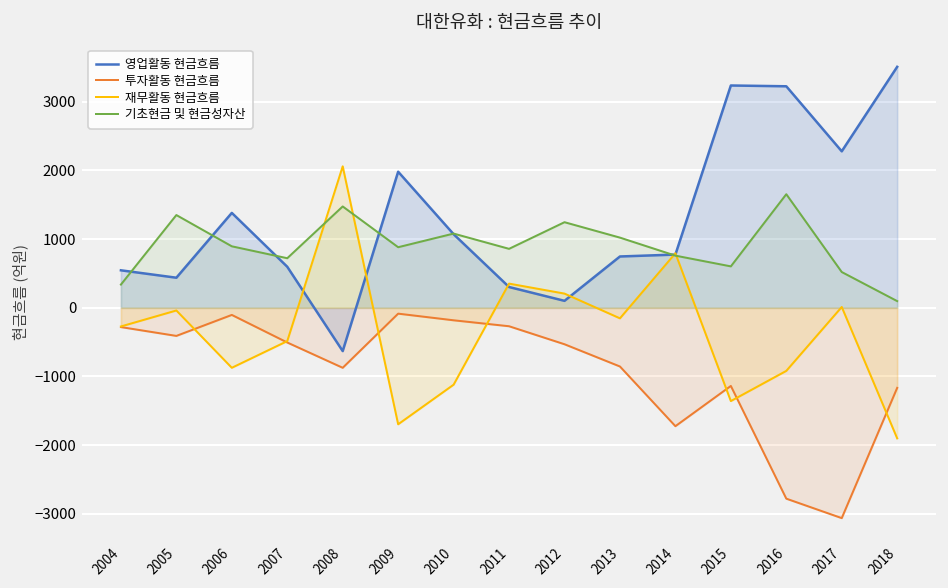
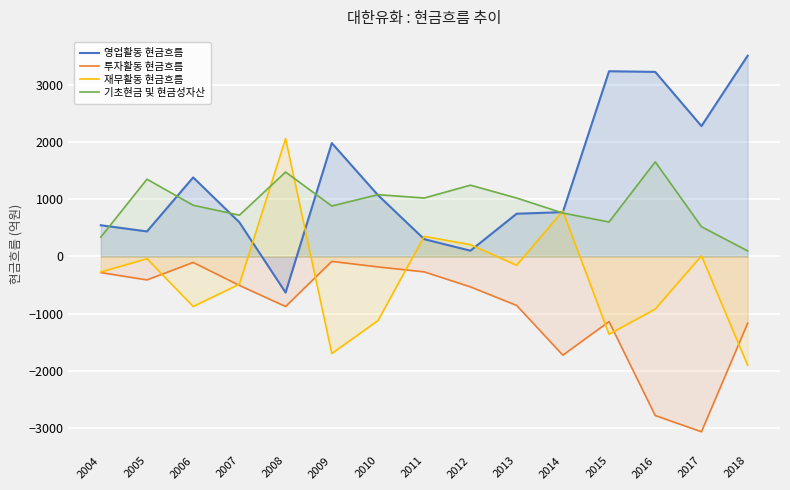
  {
    "기초현금 및 현금성자산": {
      "2004": 300,
      "2005": 1400,
      "2006": 900,
      "2007": 700,
      "2008": 1500,
      "2009": 900,
-     "2011": 900,
+     "2011": 1000,
      "2012": 1200,
      "2013": 1000,
      "2015": 600,
      "2016": 1700,
      "2017": 500,
      "2018": 100
    }
  }
